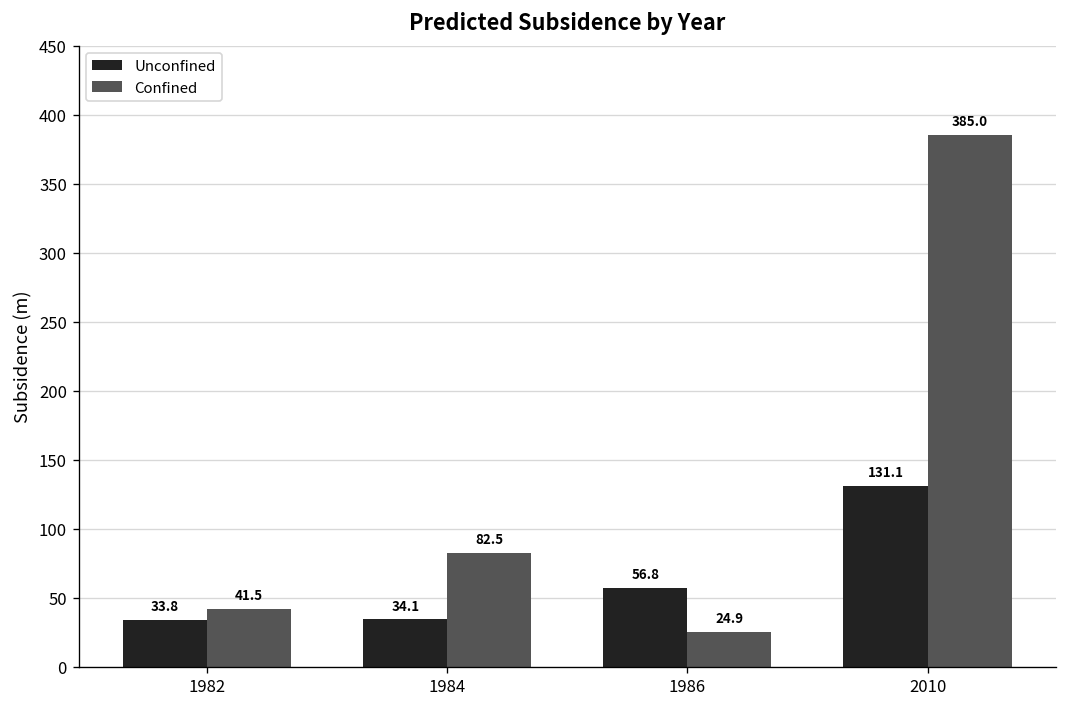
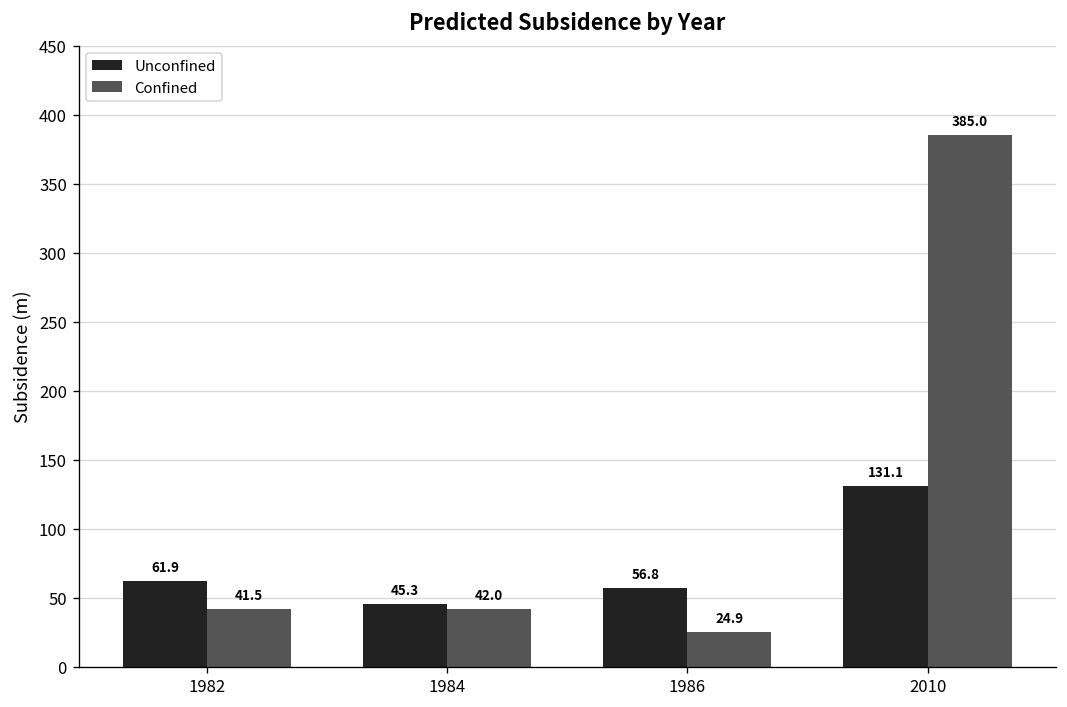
  {
    "Unconfined": {
-     "1982": 33.8,
-     "1984": 34.1,
+     "1982": 61.9,
+     "1984": 45.3,
      "1986": 56.8,
      "2010": 131.1
    },
    "Confined": {
      "1982": 41.5,
-     "1984": 82.5,
+     "1984": 42.0,
      "1986": 24.9,
      "2010": 385.0
    }
  }
